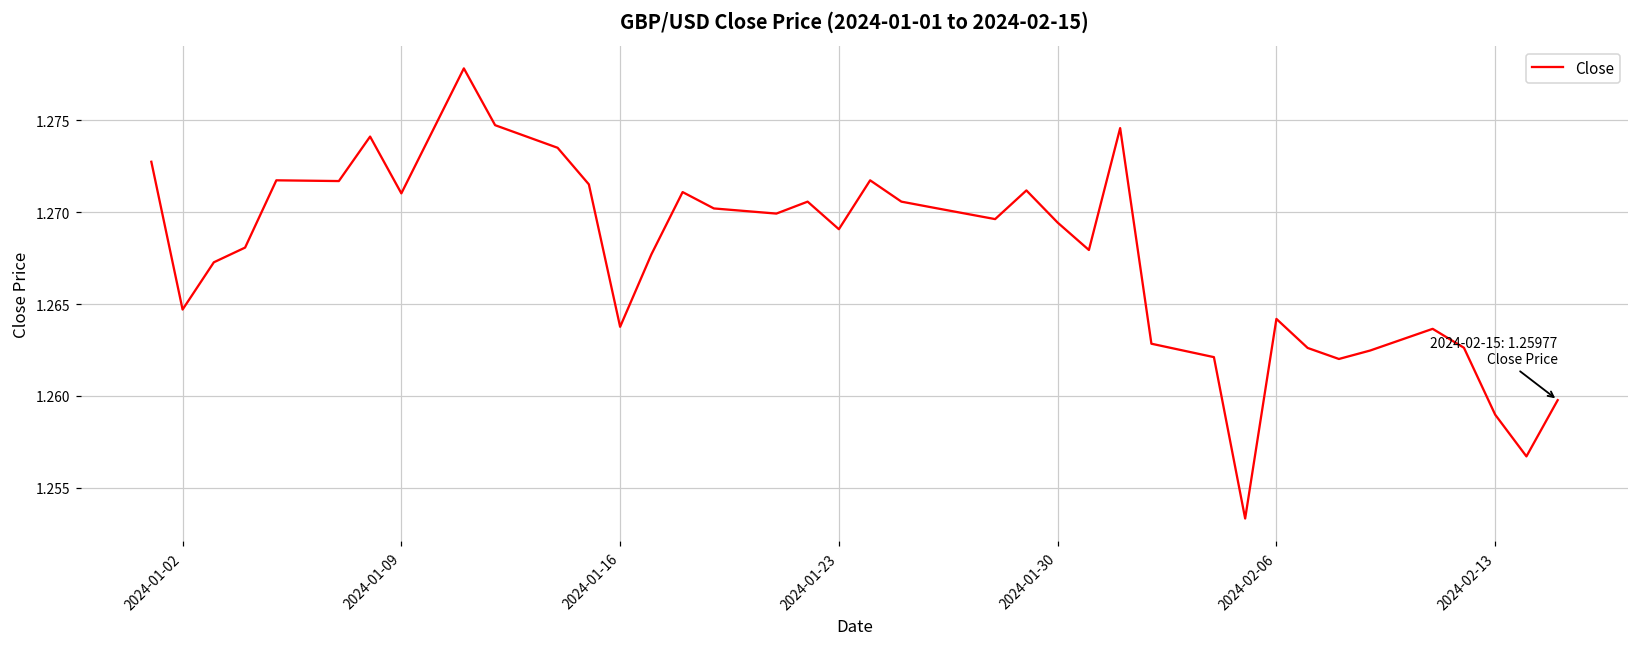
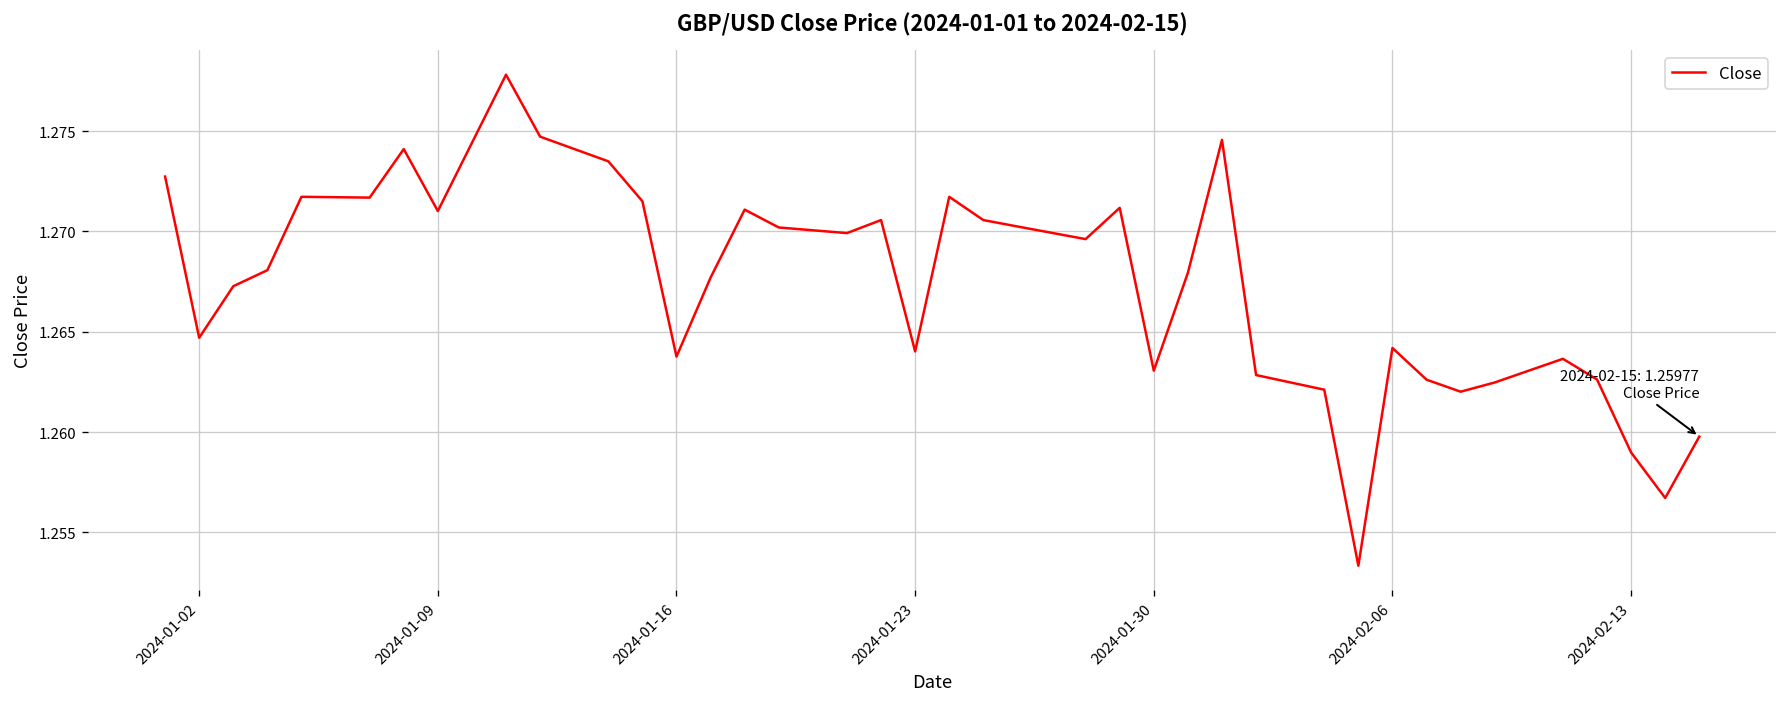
  {
    "2024-01-02": 1.2647,
    "2024-01-09": 1.2710,
    "2024-01-16": 1.2638,
-   "2024-01-23": 1.2691,
-   "2024-01-30": 1.2694,
+   "2024-01-23": 1.2640,
+   "2024-01-30": 1.2631,
    "2024-02-06": 1.2642,
    "2024-02-13": 1.2590
  }
